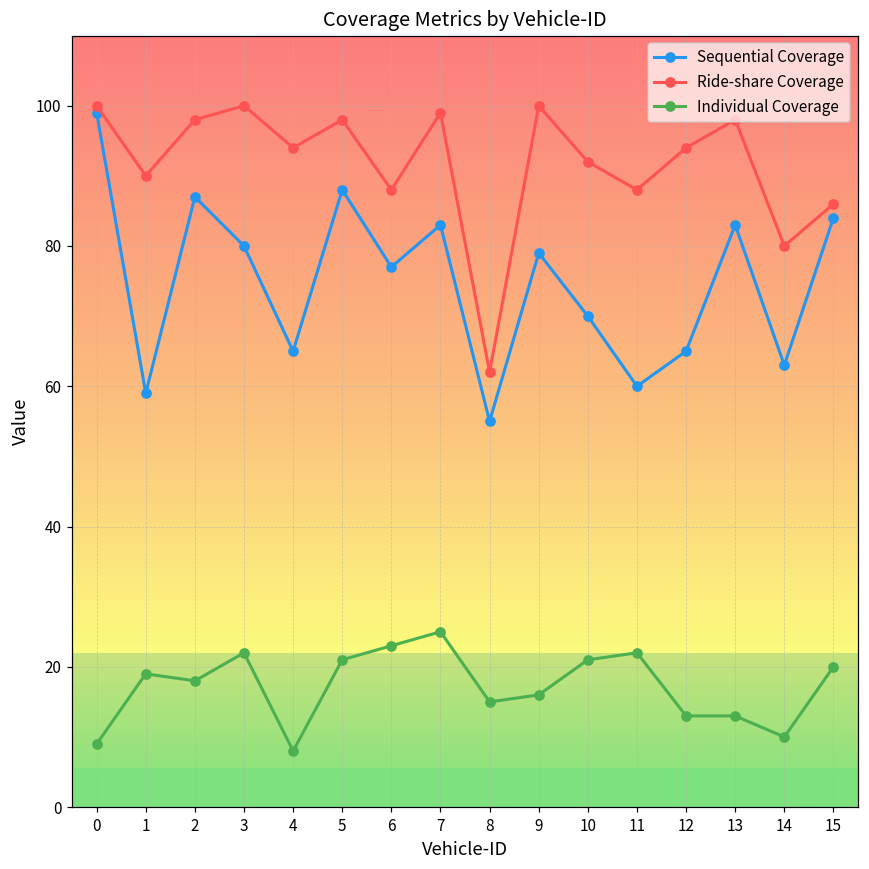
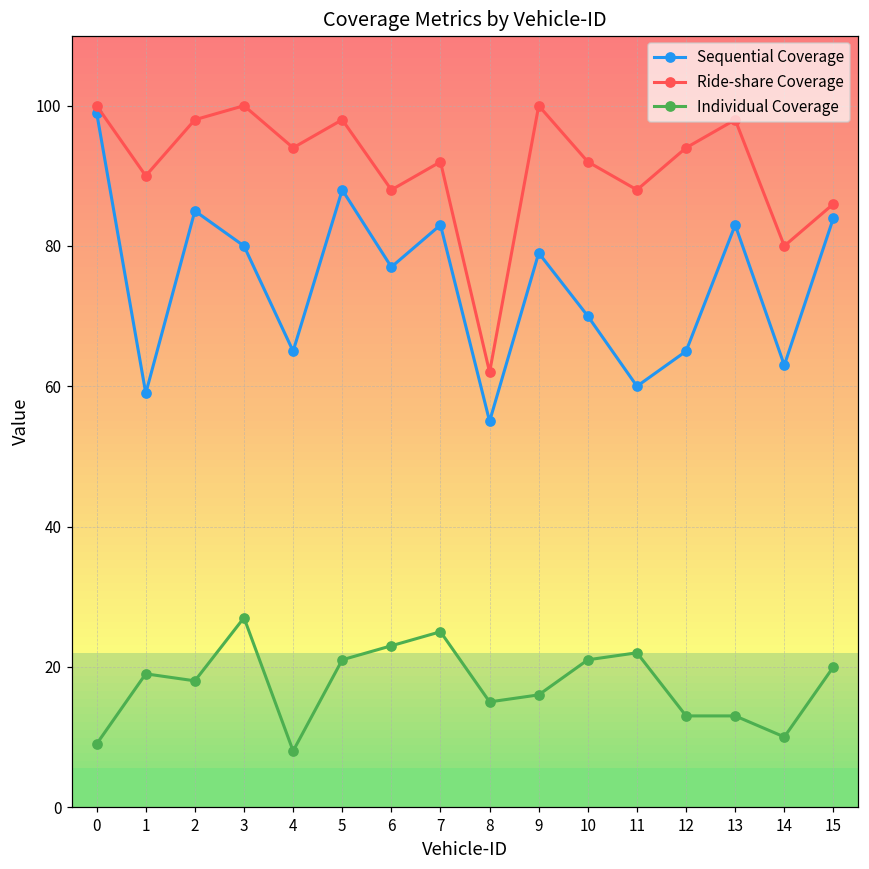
  {
    "Sequential Coverage": {
      "0": 99,
      "1": 59,
-     "2": 87,
+     "2": 85,
      "3": 80,
      "4": 65,
      "5": 88,
      "6": 77,
      "7": 83,
      "8": 55,
      "9": 79,
      "10": 70,
      "11": 60,
      "12": 65,
      "13": 83,
      "14": 63,
      "15": 84
    },
    "Ride-share Coverage": {
      "0": 100,
      "1": 90,
      "2": 98,
      "3": 100,
      "4": 94,
      "5": 98,
      "6": 88,
-     "7": 99,
+     "7": 92,
      "8": 62,
      "9": 100,
      "10": 92,
      "11": 88,
      "12": 94,
      "13": 98,
      "14": 80,
      "15": 86
    },
    "Individual Coverage": {
      "0": 9,
      "1": 19,
      "2": 18,
-     "3": 22,
+     "3": 27,
      "4": 8,
      "5": 21,
      "6": 23,
      "7": 25,
      "8": 15,
      "9": 16,
      "10": 21,
      "11": 22,
      "12": 13,
      "13": 13,
      "14": 10,
      "15": 20
    }
  }
